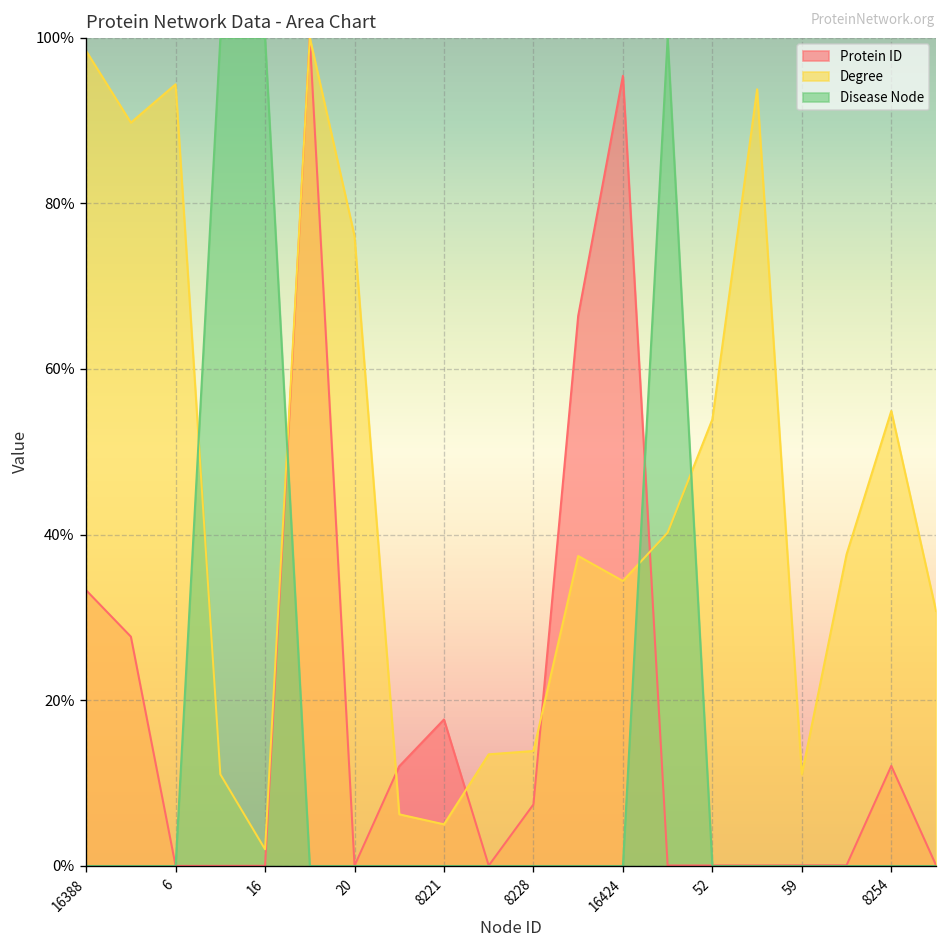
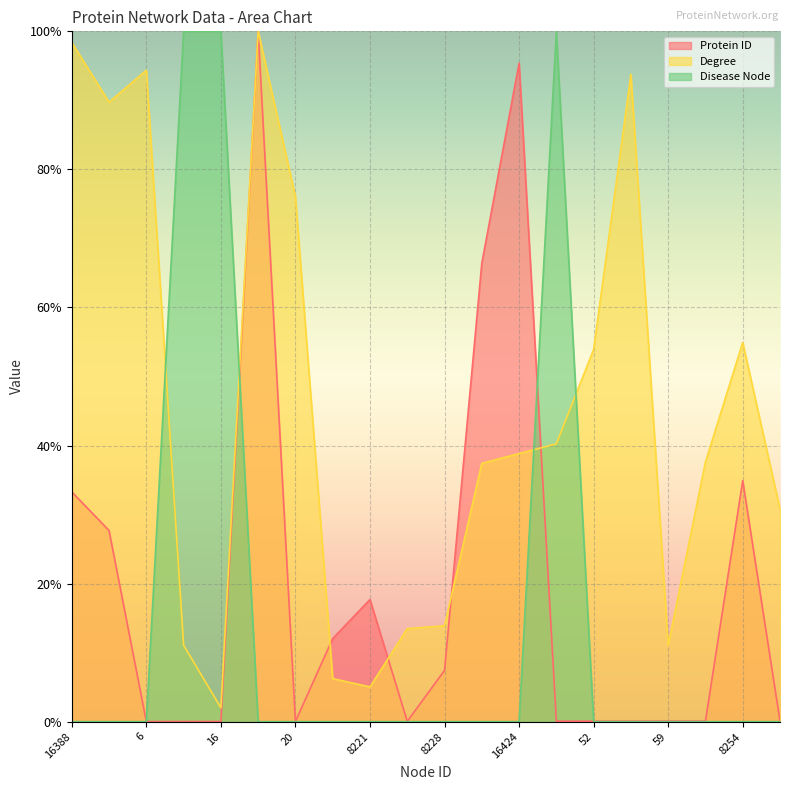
  {
    "Protein ID": {
      "16388": "33%",
      "16": "0%",
      "8221": "18%",
      "8228": "7%",
      "16424": "95%",
-     "8254": "12%"
+     "8254": "35%"
    },
    "Degree": {
      "16388": "98%",
      "6": "94%",
      "16": "2%",
      "20": "76%",
      "8221": "5%",
      "8228": "14%",
-     "16424": "34%",
+     "16424": "39%",
      "52": "54%",
      "59": "11%",
      "8254": "55%"
    },
    "Disease Node": {
      "16388": "0%",
      "16": "100%",
      "8221": "0%",
      "8228": "0%",
      "16424": "0%",
      "8254": "0%"
    }
  }
